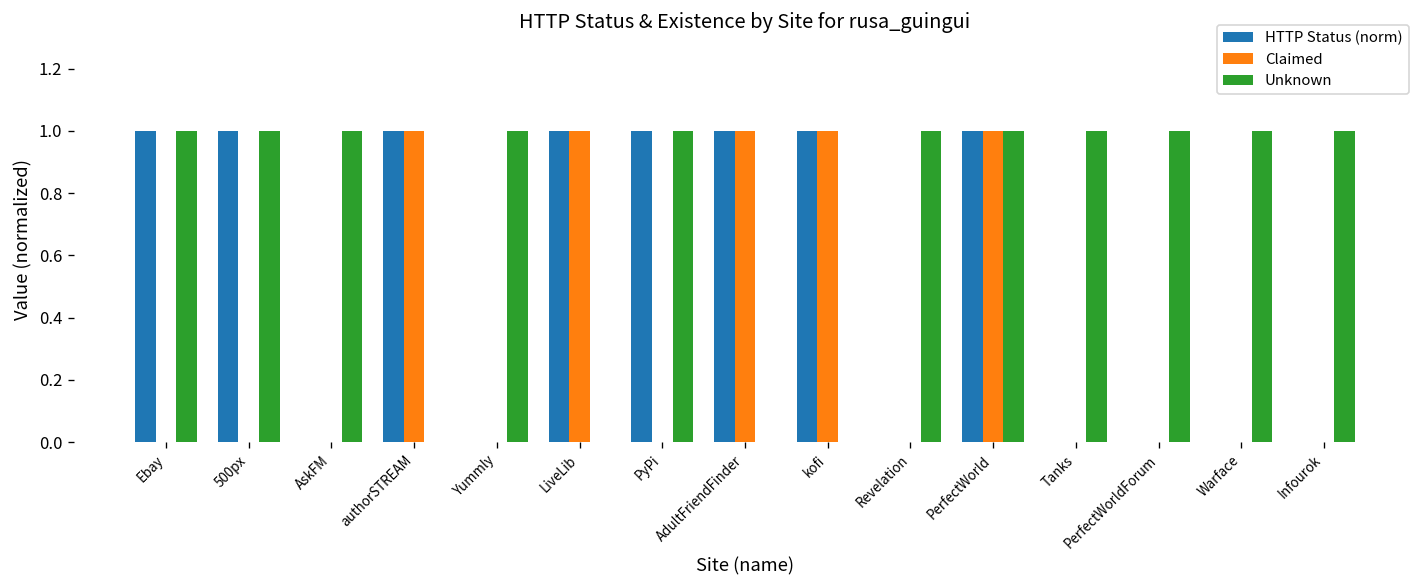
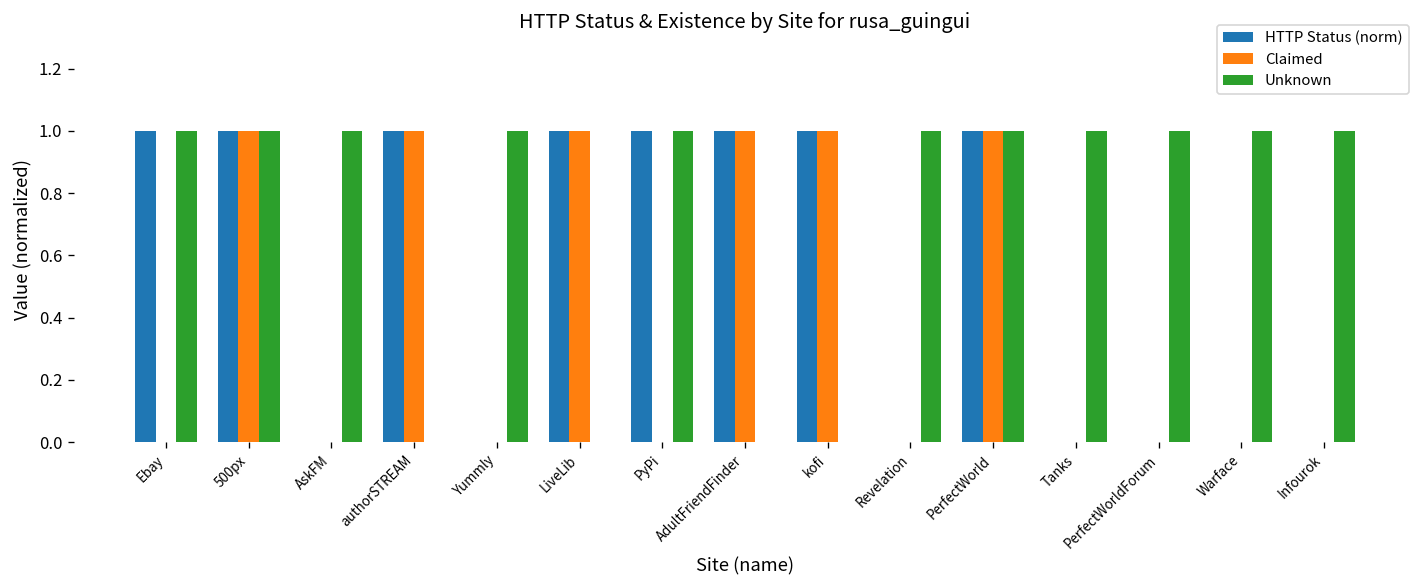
  {
    "HTTP Status (norm)": {
      "Ebay": 1,
      "500px": 1,
      "AskFM": 0,
      "authorSTREAM": 1,
      "Yummly": 0,
      "LiveLib": 1,
      "PyPi": 1,
      "AdultFriendFinder": 1,
      "kofi": 1,
      "Revelation": 0,
      "PerfectWorld": 1,
      "Tanks": 0,
      "PerfectWorldForum": 0,
      "Warface": 0,
      "Infourok": 0
    },
    "Claimed": {
      "Ebay": 0,
-     "500px": 0,
+     "500px": 1,
      "AskFM": 0,
      "authorSTREAM": 1,
      "Yummly": 0,
      "LiveLib": 1,
      "PyPi": 0,
      "AdultFriendFinder": 1,
      "kofi": 1,
      "Revelation": 0,
      "PerfectWorld": 1,
      "Tanks": 0,
      "PerfectWorldForum": 0,
      "Warface": 0,
      "Infourok": 0
    },
    "Unknown": {
      "Ebay": 1,
      "500px": 1,
      "AskFM": 1,
      "authorSTREAM": 0,
      "Yummly": 1,
      "LiveLib": 0,
      "PyPi": 1,
      "AdultFriendFinder": 0,
      "kofi": 0,
      "Revelation": 1,
      "PerfectWorld": 1,
      "Tanks": 1,
      "PerfectWorldForum": 1,
      "Warface": 1,
      "Infourok": 1
    }
  }
